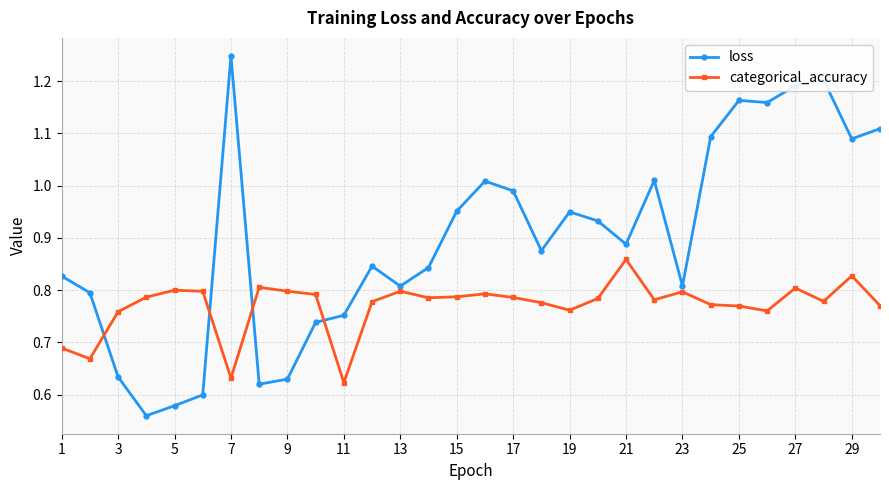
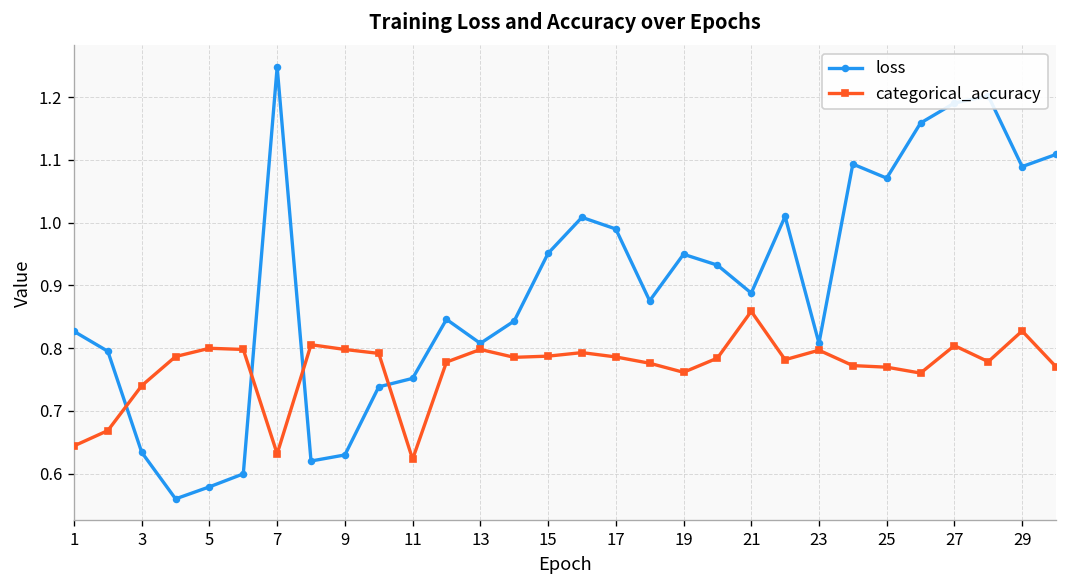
  {
    "loss": {
      "1": 0.83,
      "3": 0.63,
      "5": 0.58,
      "7": 1.25,
      "9": 0.63,
      "11": 0.75,
      "13": 0.81,
      "15": 0.95,
      "17": 0.99,
      "19": 0.95,
      "21": 0.89,
      "23": 0.81,
-     "25": 1.16,
+     "25": 1.07,
      "29": 1.09
    },
    "categorical_accuracy": {
-     "1": 0.69,
-     "3": 0.76,
+     "1": 0.64,
+     "3": 0.74,
      "5": 0.80,
      "7": 0.63,
      "9": 0.80,
      "11": 0.62,
      "13": 0.80,
      "15": 0.79,
      "17": 0.79,
      "19": 0.76,
      "21": 0.86,
      "23": 0.80,
      "25": 0.77,
      "27": 0.80,
      "29": 0.83
    }
  }
